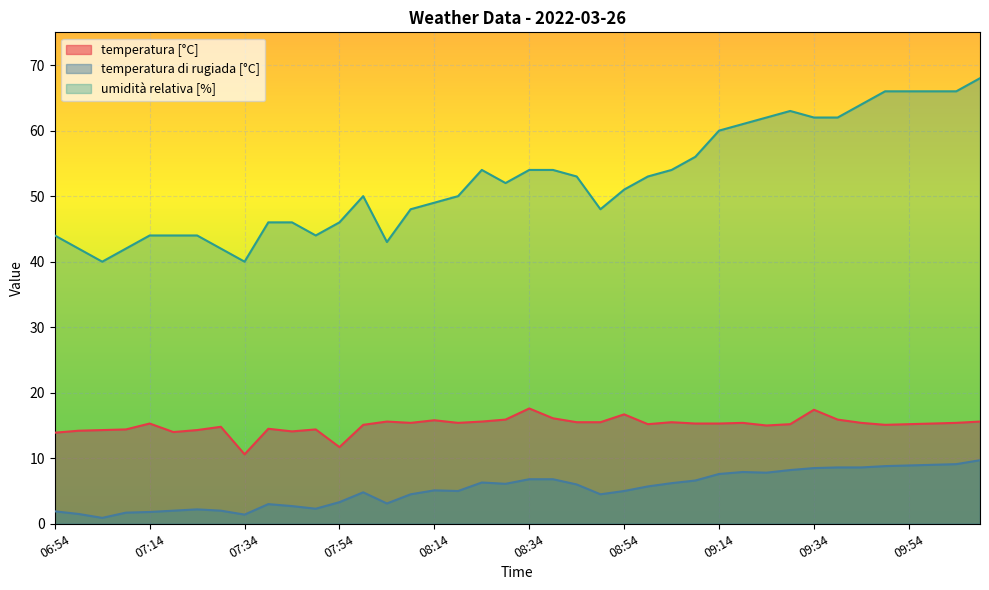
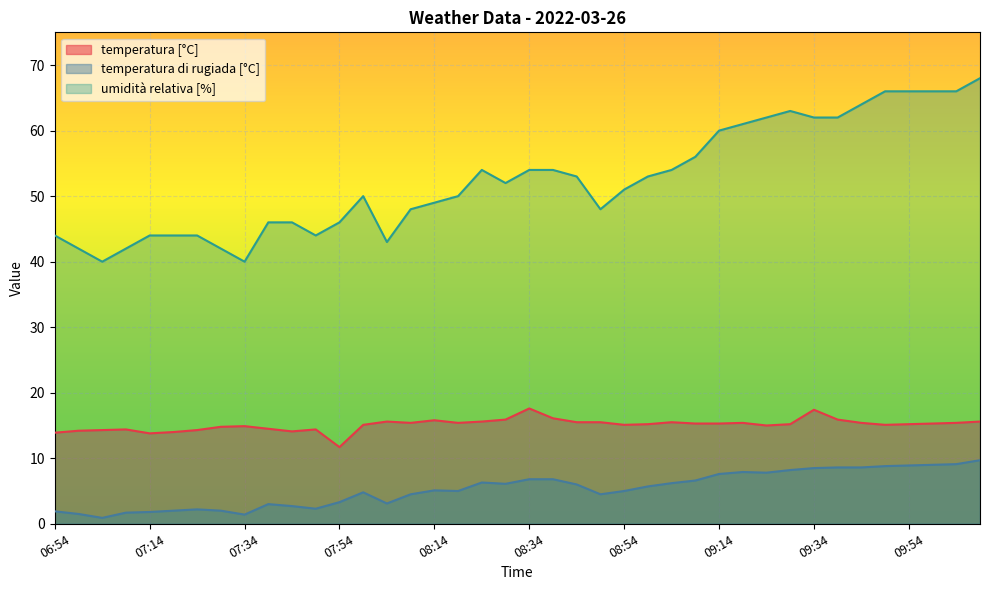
  {
    "temperatura [°C]": {
      "06:54": 14,
-     "07:14": 15,
-     "07:34": 11,
+     "07:14": 14,
+     "07:34": 15,
      "07:54": 12,
      "08:14": 16,
      "08:34": 18,
-     "08:54": 17,
+     "08:54": 15,
      "09:14": 15,
      "09:34": 17,
      "09:54": 15
    }
  }
